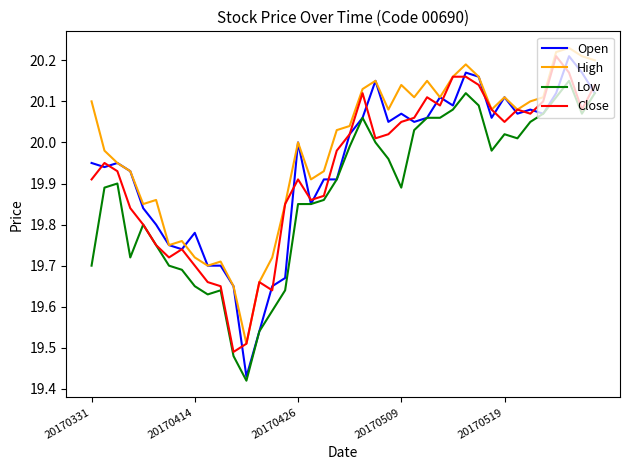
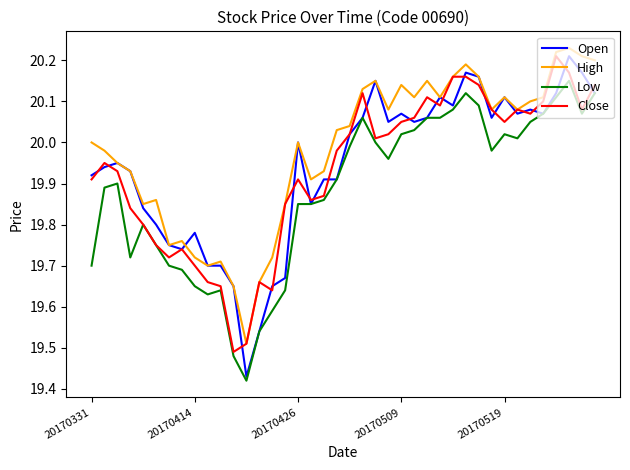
  {
    "Open": {
-     "20170331": 19.95,
+     "20170331": 19.92,
      "20170414": 19.78,
      "20170509": 20.07
    },
    "High": {
-     "20170331": 20.1,
+     "20170331": 20.0,
      "20170414": 19.72,
      "20170509": 20.14
    },
    "Low": {
      "20170331": 19.70,
      "20170414": 19.65,
      "20170426": 19.85,
-     "20170509": 19.89,
+     "20170509": 20.02,
      "20170519": 20.02
    },
    "Close": {
      "20170331": 19.91,
      "20170414": 19.70,
      "20170426": 19.91,
      "20170509": 20.05,
      "20170519": 20.05
    }
  }
